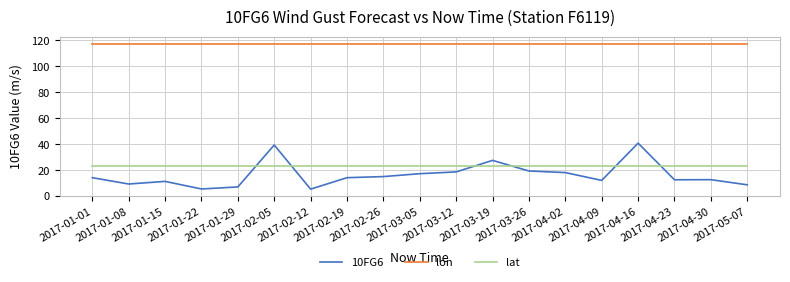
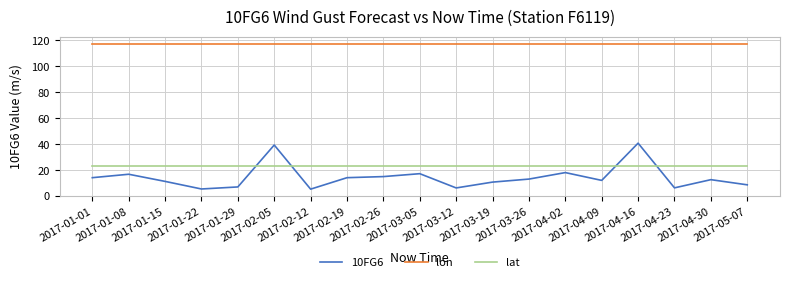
  {
    "10FG6": {
      "2017-01-01": 14,
-     "2017-01-08": 9,
+     "2017-01-08": 17,
      "2017-01-15": 11,
      "2017-01-22": 6,
      "2017-01-29": 7,
      "2017-02-05": 39,
      "2017-02-12": 5,
      "2017-02-19": 14,
      "2017-02-26": 15,
      "2017-03-05": 17,
-     "2017-03-12": 19,
-     "2017-03-19": 28,
-     "2017-03-26": 19,
+     "2017-03-12": 6,
+     "2017-03-19": 11,
+     "2017-03-26": 13,
      "2017-04-02": 18,
      "2017-04-09": 12,
      "2017-04-16": 41,
-     "2017-04-23": 13,
+     "2017-04-23": 6,
      "2017-04-30": 13,
      "2017-05-07": 9
    },
    "lon": {
      "2017-01-01": 117,
      "2017-01-08": 117,
      "2017-01-15": 117,
      "2017-01-22": 117,
      "2017-01-29": 117,
      "2017-02-05": 117,
      "2017-02-12": 117,
      "2017-02-19": 117,
      "2017-02-26": 117,
      "2017-03-05": 117,
      "2017-03-12": 117,
      "2017-03-19": 117,
      "2017-03-26": 117,
      "2017-04-02": 117,
      "2017-04-09": 117,
      "2017-04-16": 117,
      "2017-04-23": 117,
      "2017-04-30": 117,
      "2017-05-07": 117
    },
    "lat": {
      "2017-01-01": 24,
      "2017-01-08": 24,
      "2017-01-15": 24,
      "2017-01-22": 24,
      "2017-01-29": 24,
      "2017-02-05": 24,
      "2017-02-12": 24,
      "2017-02-19": 24,
      "2017-02-26": 24,
      "2017-03-05": 24,
      "2017-03-12": 24,
      "2017-03-19": 24,
      "2017-03-26": 24,
      "2017-04-02": 24,
      "2017-04-09": 24,
      "2017-04-16": 24,
      "2017-04-23": 24,
      "2017-04-30": 24,
      "2017-05-07": 24
    }
  }
